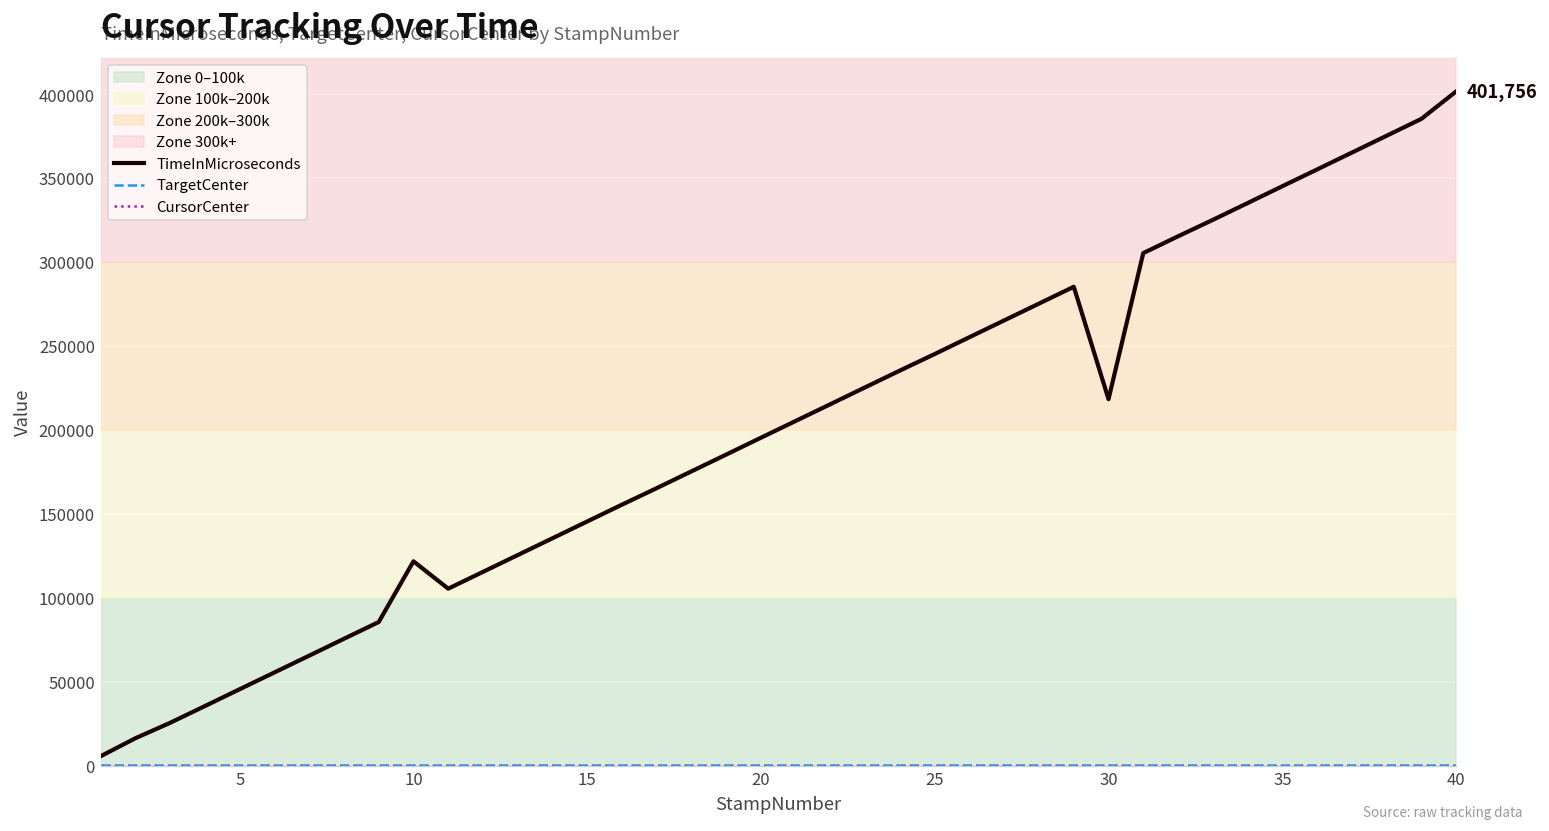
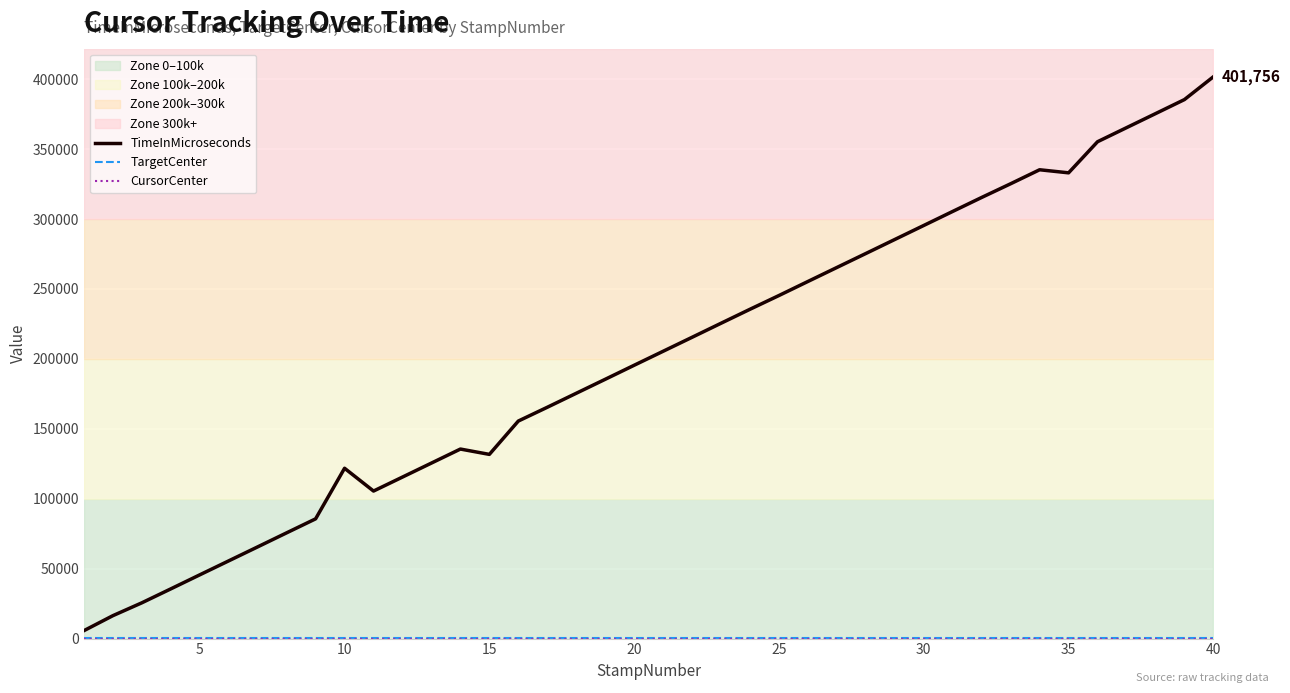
  {
    "TimeInMicroseconds": {
      "5": 46000,
      "10": 122000,
-     "15": 146000,
+     "15": 132000,
      "20": 195000,
      "25": 245000,
-     "30": 218000,
-     "35": 345000
+     "30": 295000,
+     "35": 333000
    }
  }
